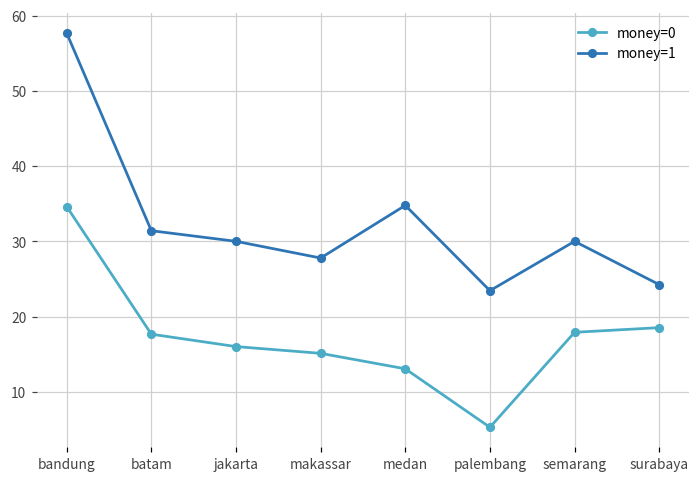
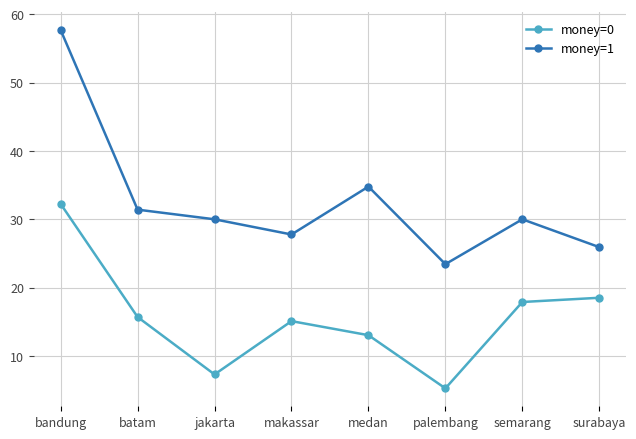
  {
    "money=0": {
-     "bandung": 35,
-     "batam": 18,
-     "jakarta": 16,
+     "bandung": 32,
+     "batam": 16,
+     "jakarta": 7,
      "makassar": 15,
      "medan": 13,
      "palembang": 5,
      "semarang": 18,
      "surabaya": 19
    },
    "money=1": {
      "bandung": 58,
      "batam": 31,
      "jakarta": 30,
      "makassar": 28,
      "medan": 35,
      "palembang": 23,
      "semarang": 30,
-     "surabaya": 24
+     "surabaya": 26
    }
  }
